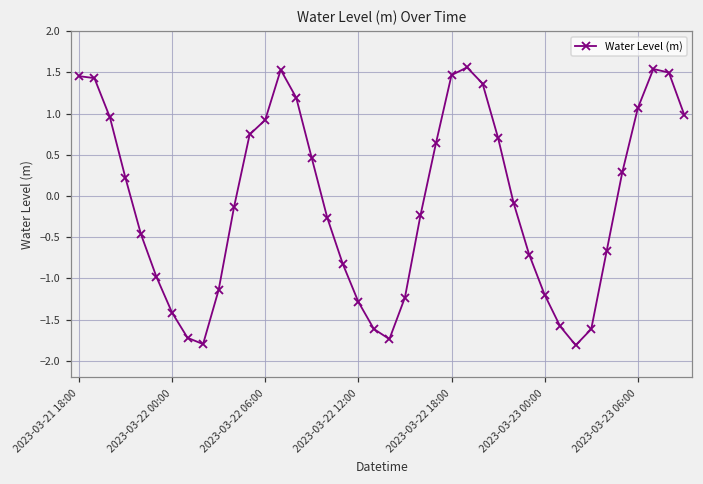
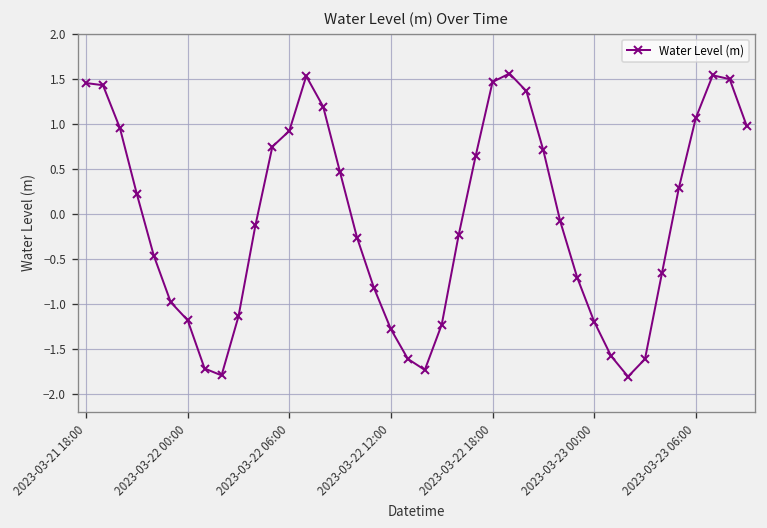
  {
    "2023-03-21 18:00": 1.5,
-   "2023-03-22 00:00": -1.4,
+   "2023-03-22 00:00": -1.2,
    "2023-03-22 06:00": 0.9,
    "2023-03-22 12:00": -1.3,
    "2023-03-22 18:00": 1.5,
    "2023-03-23 00:00": -1.2,
    "2023-03-23 06:00": 1.1
  }
